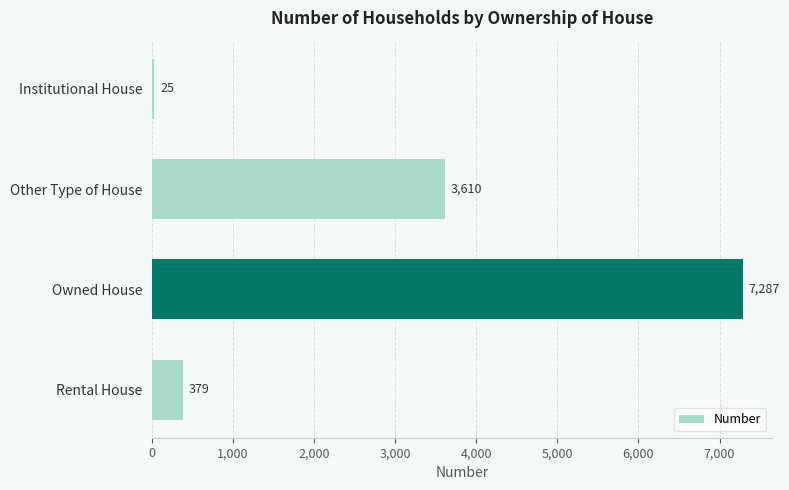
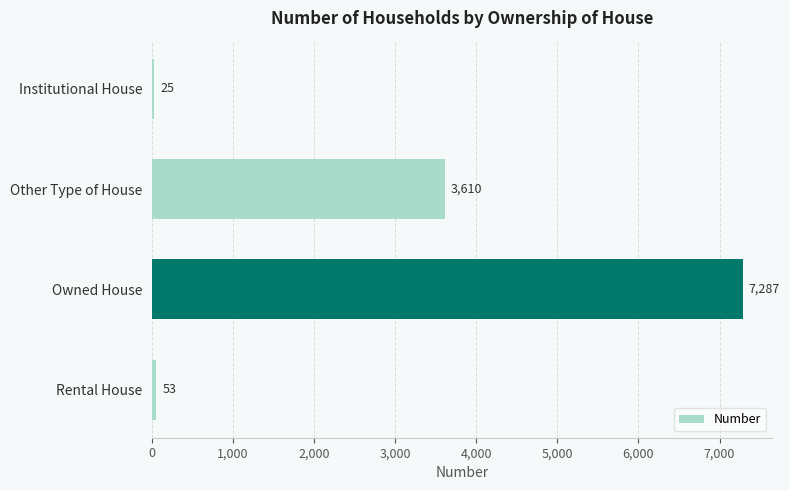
  {
    "Institutional House": "25",
    "Other Type of House": "3,610",
    "Owned House": "7,287",
-   "Rental House": "379"
+   "Rental House": "53"
  }
